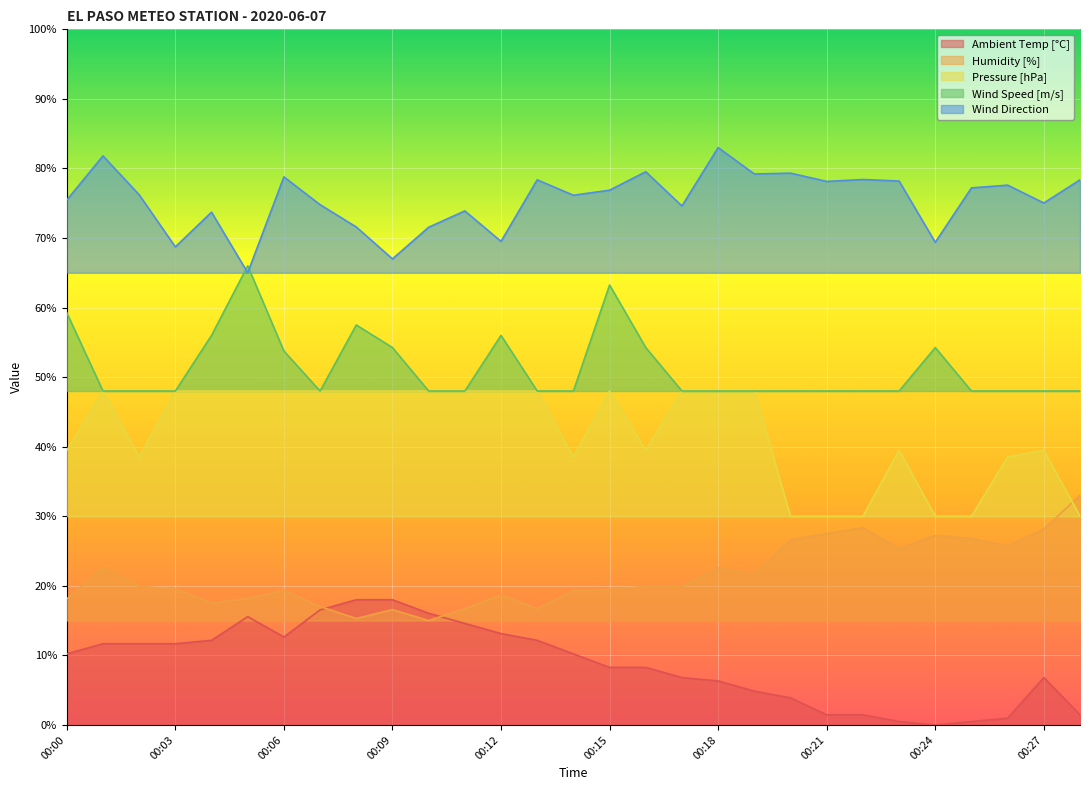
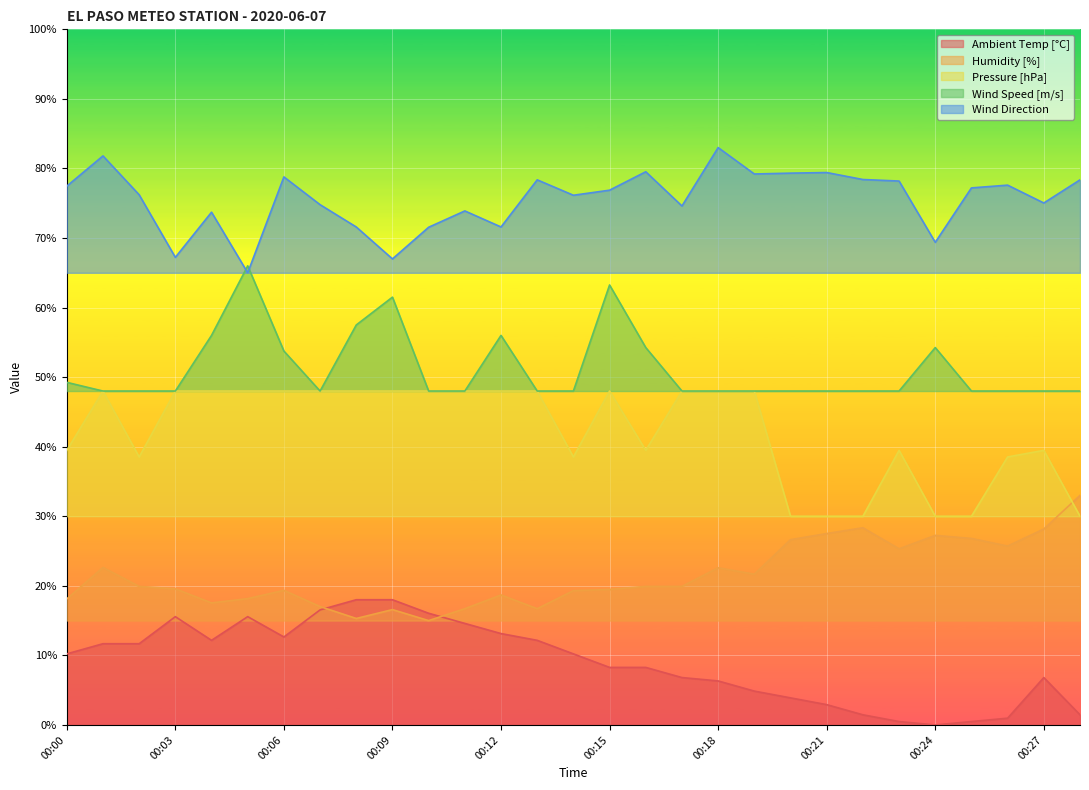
  {
    "Ambient Temp [°C]": {
      "00:00": "10%",
-     "00:03": "12%",
+     "00:03": "16%",
      "00:06": "13%",
      "00:09": "18%",
      "00:12": "13%",
      "00:15": "8%",
      "00:18": "6%",
-     "00:21": "1%",
+     "00:21": "3%",
      "00:24": "0%",
      "00:27": "7%"
    },
    "Wind Speed [m/s]": {
-     "00:00": "59%",
-     "00:09": "54%",
+     "00:00": "49%",
+     "00:09": "62%",
      "00:24": "54%"
    },
    "Wind Direction": {
-     "00:00": "75%",
-     "00:03": "69%",
+     "00:00": "77%",
+     "00:03": "67%",
      "00:06": "79%",
      "00:09": "67%",
-     "00:12": "70%",
+     "00:12": "72%",
      "00:15": "77%",
      "00:18": "83%",
-     "00:21": "78%",
+     "00:21": "79%",
      "00:24": "69%",
      "00:27": "75%"
    }
  }
